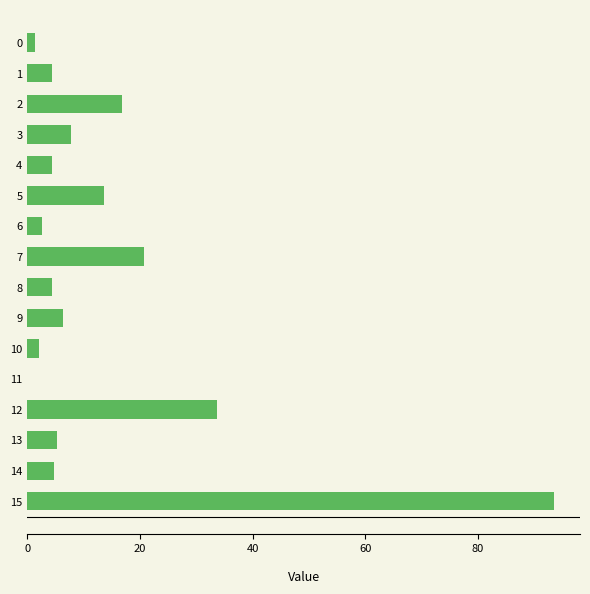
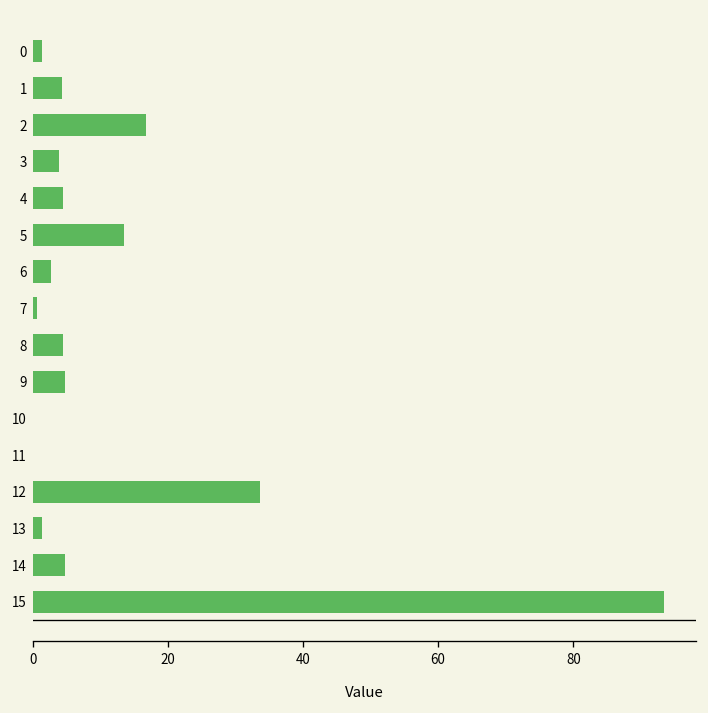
  {
    "0": 1,
    "1": 4,
    "2": 17,
-   "3": 8,
+   "3": 4,
    "4": 4,
    "5": 14,
    "6": 3,
-   "7": 21,
+   "7": 1,
    "8": 4,
-   "9": 6,
-   "10": 2,
+   "9": 5,
+   "10": 0,
    "12": 34,
-   "13": 5,
+   "13": 1,
    "14": 5,
    "15": 93
  }
